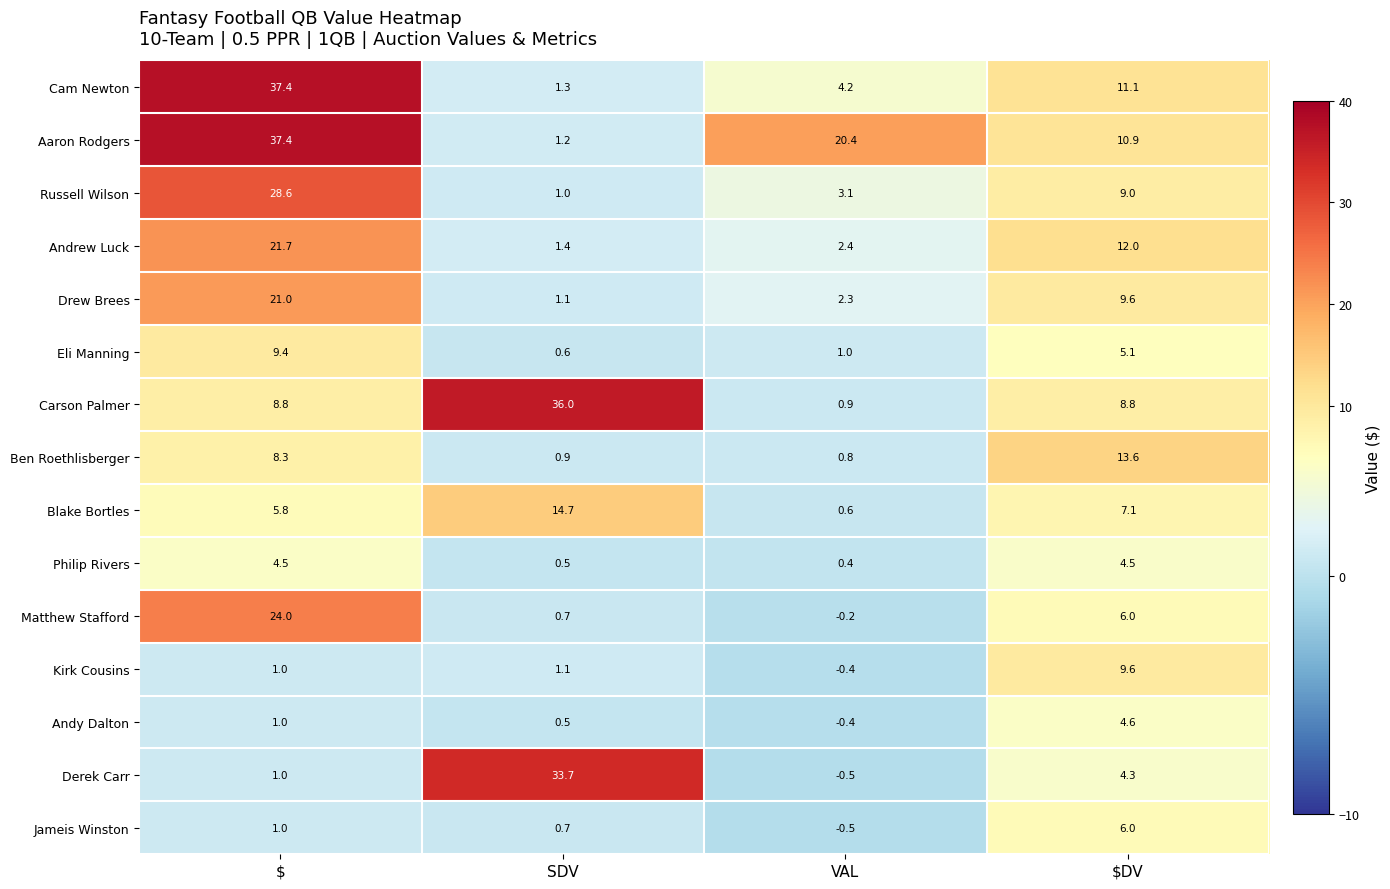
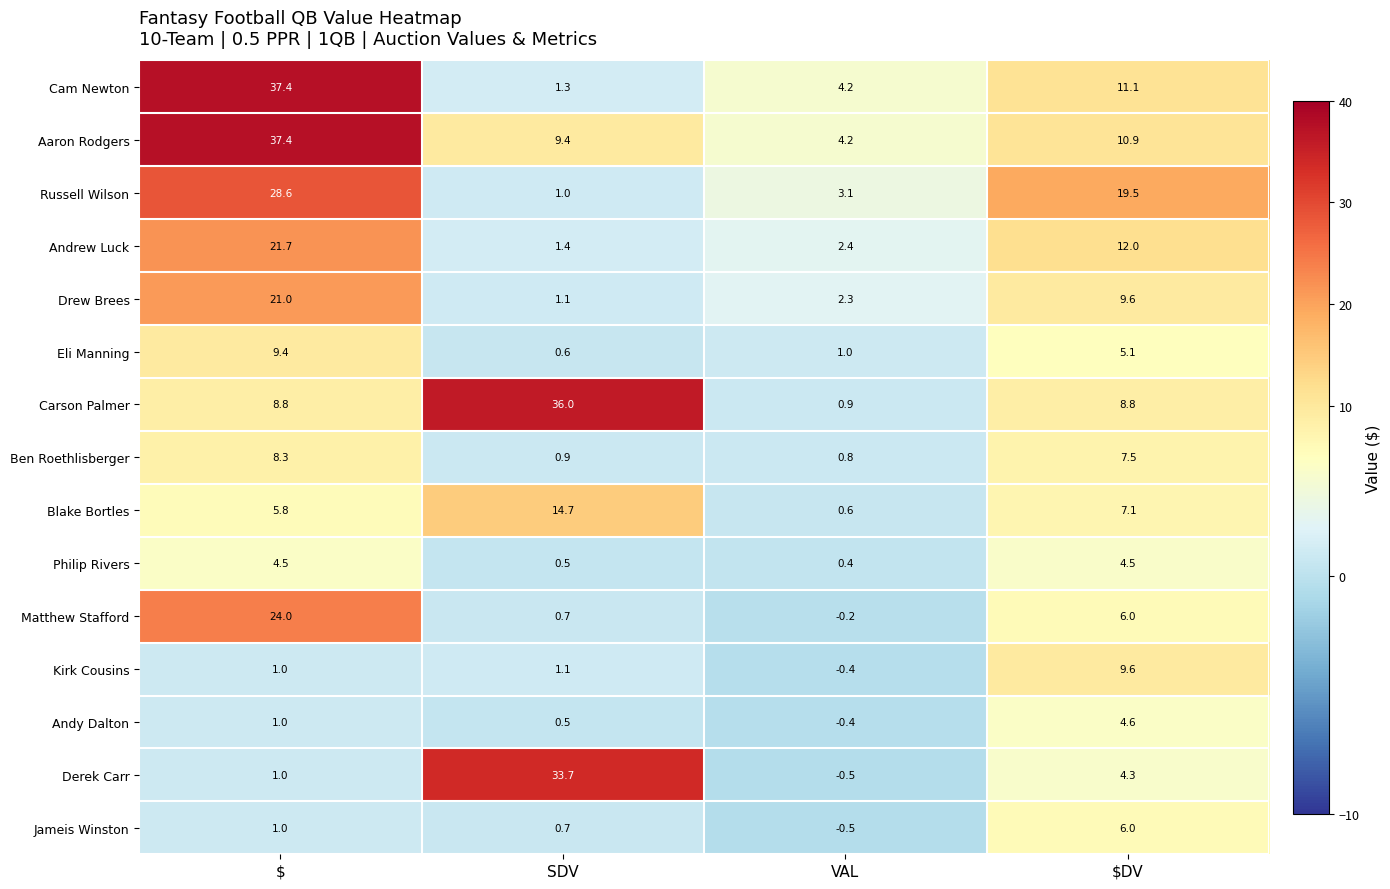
  {
    "Cam Newton": {
      "$": 37.4,
      "SDV": 1.3,
      "VAL": 4.2,
      "$DV": 11.1
    },
    "Aaron Rodgers": {
      "$": 37.4,
-     "SDV": 1.2,
-     "VAL": 20.4,
+     "SDV": 9.4,
+     "VAL": 4.2,
      "$DV": 10.9
    },
    "Russell Wilson": {
      "$": 28.6,
      "SDV": 1.0,
      "VAL": 3.1,
-     "$DV": 9.0
+     "$DV": 19.5
    },
    "Andrew Luck": {
      "$": 21.7,
      "SDV": 1.4,
      "VAL": 2.4,
      "$DV": 12.0
    },
    "Drew Brees": {
      "$": 21.0,
      "SDV": 1.1,
      "VAL": 2.3,
      "$DV": 9.6
    },
    "Eli Manning": {
      "$": 9.4,
      "SDV": 0.6,
      "VAL": 1.0,
      "$DV": 5.1
    },
    "Carson Palmer": {
      "$": 8.8,
      "SDV": 36.0,
      "VAL": 0.9,
      "$DV": 8.8
    },
    "Ben Roethlisberger": {
      "$": 8.3,
      "SDV": 0.9,
      "VAL": 0.8,
-     "$DV": 13.6
+     "$DV": 7.5
    },
    "Blake Bortles": {
      "$": 5.8,
      "SDV": 14.7,
      "VAL": 0.6,
      "$DV": 7.1
    },
    "Philip Rivers": {
      "$": 4.5,
      "SDV": 0.5,
      "VAL": 0.4,
      "$DV": 4.5
    },
    "Matthew Stafford": {
      "$": 24.0,
      "SDV": 0.7,
      "VAL": -0.2,
      "$DV": 6.0
    },
    "Kirk Cousins": {
      "$": 1.0,
      "SDV": 1.1,
      "VAL": -0.4,
      "$DV": 9.6
    },
    "Andy Dalton": {
      "$": 1.0,
      "SDV": 0.5,
      "VAL": -0.4,
      "$DV": 4.6
    },
    "Derek Carr": {
      "$": 1.0,
      "SDV": 33.7,
      "VAL": -0.5,
      "$DV": 4.3
    },
    "Jameis Winston": {
      "$": 1.0,
      "SDV": 0.7,
      "VAL": -0.5,
      "$DV": 6.0
    }
  }
